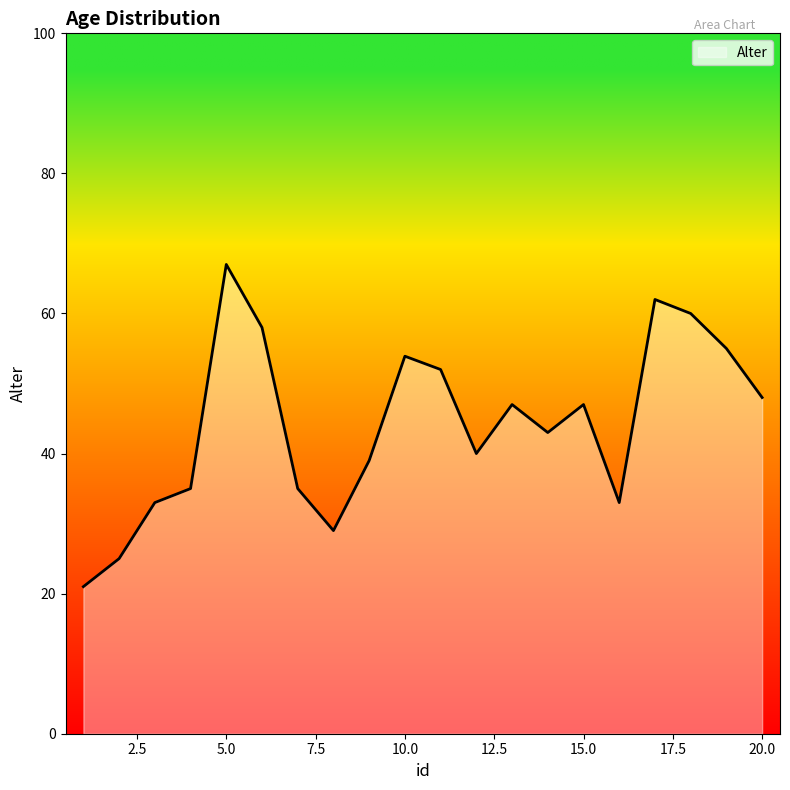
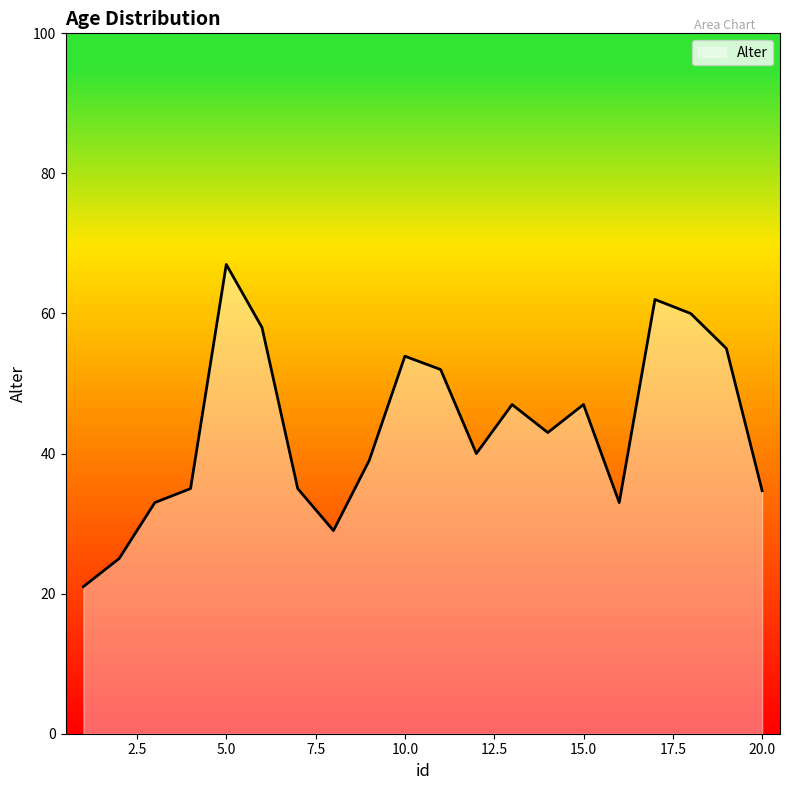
  {
    "5.0": 67,
    "10.0": 54,
    "15.0": 47,
-   "20.0": 48
+   "20.0": 35
  }
